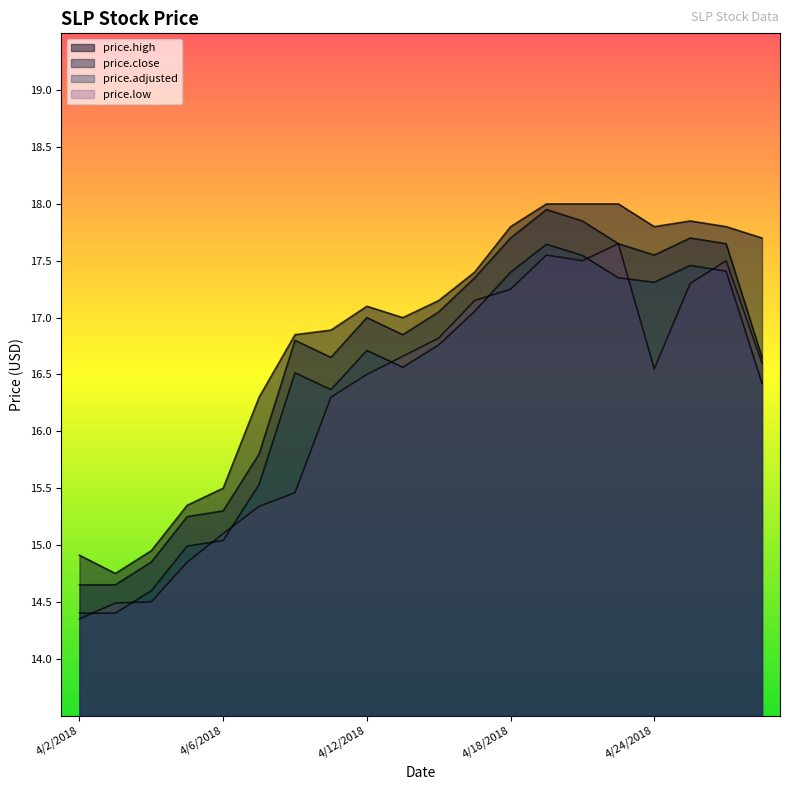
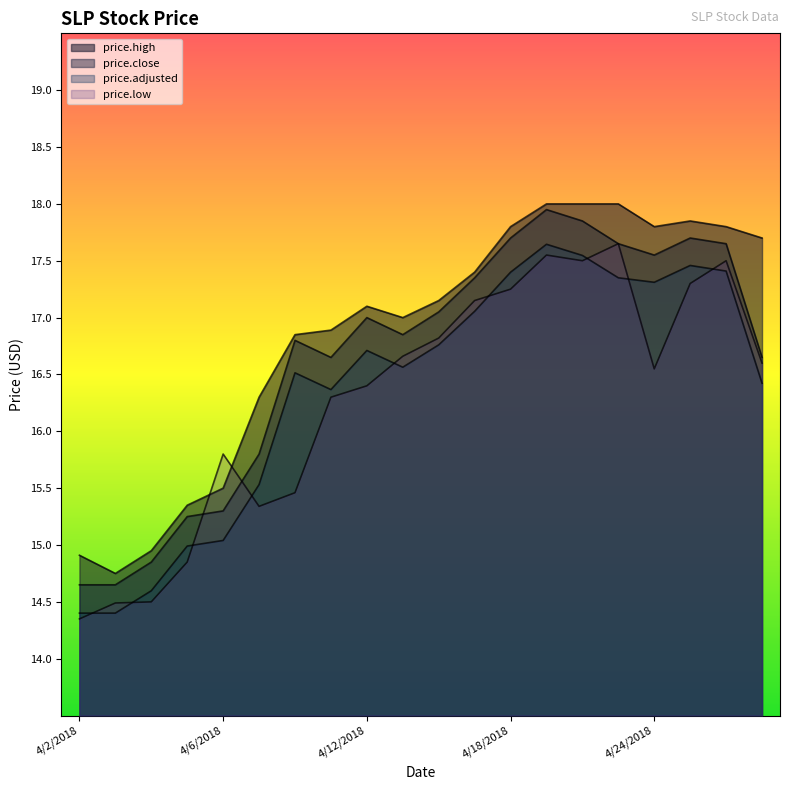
  {
    "price.low": {
      "4/2/2018": 14.35,
-     "4/6/2018": 15.1,
-     "4/12/2018": 16.5,
+     "4/6/2018": 15.8,
+     "4/12/2018": 16.4,
      "4/18/2018": 17.25,
      "4/24/2018": 16.55
    }
  }
